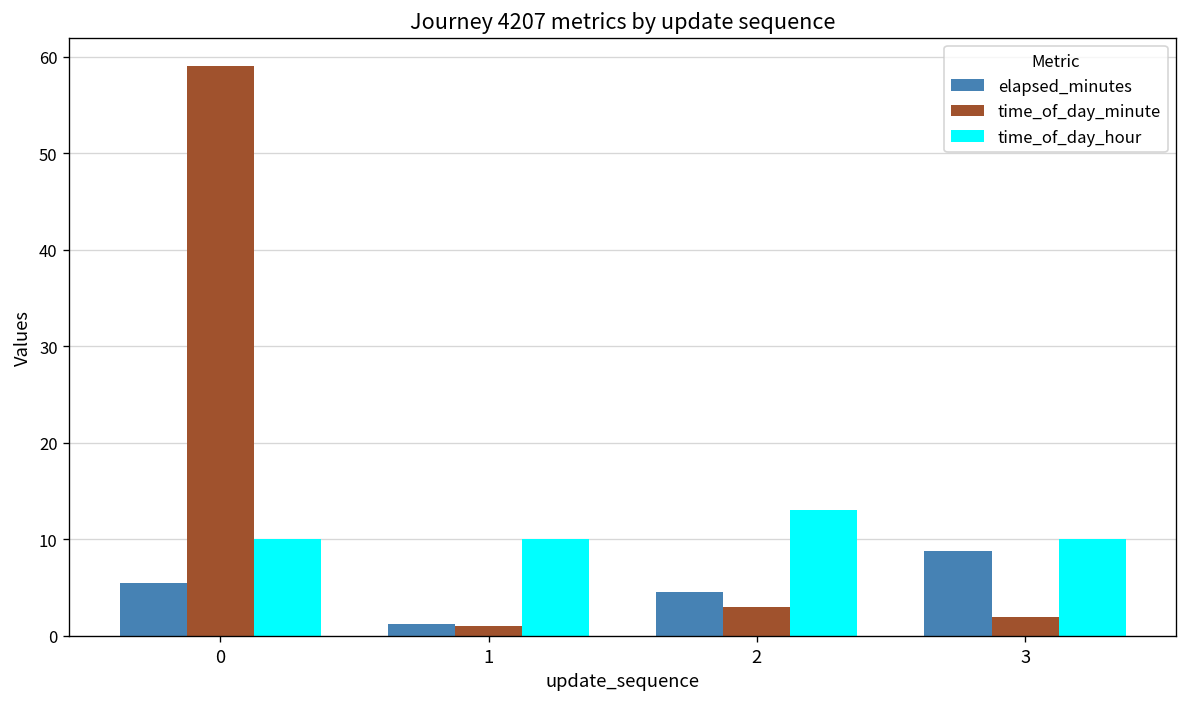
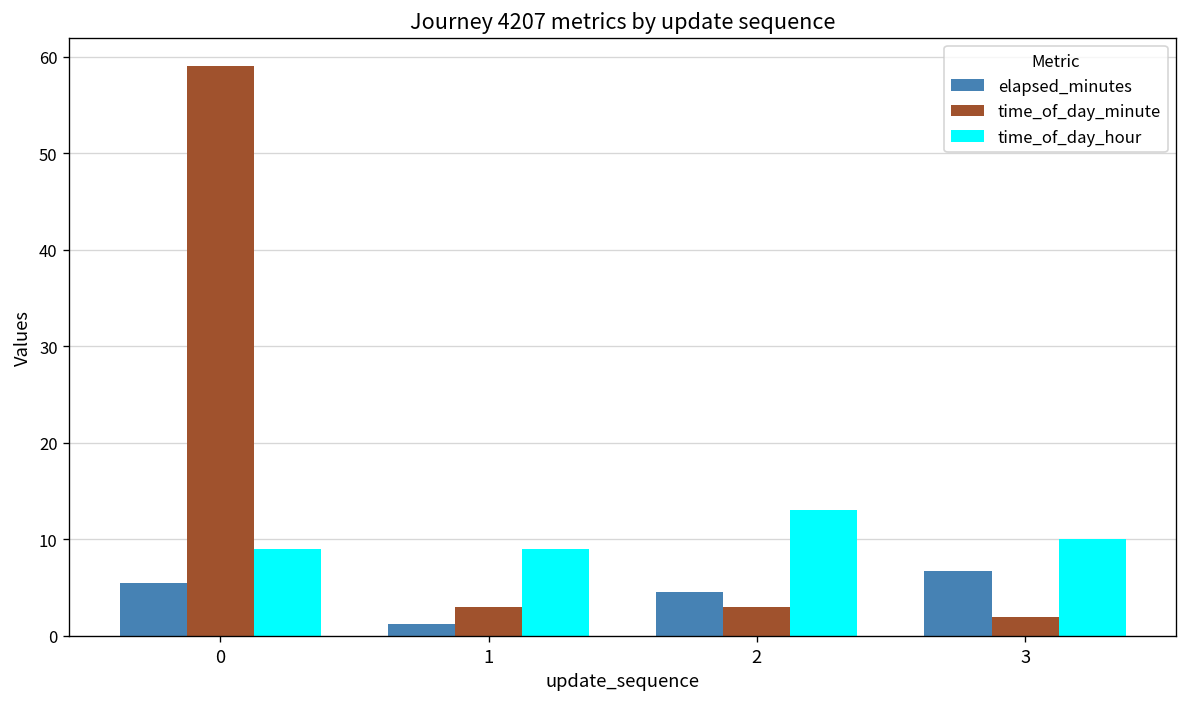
  {
    "elapsed_minutes": {
      "0": 6,
      "1": 1,
      "2": 5,
-     "3": 9
+     "3": 7
    },
    "time_of_day_minute": {
      "0": 59,
-     "1": 1,
+     "1": 3,
      "2": 3,
      "3": 2
    },
    "time_of_day_hour": {
-     "0": 10,
-     "1": 10,
+     "0": 9,
+     "1": 9,
      "2": 13,
      "3": 10
    }
  }
